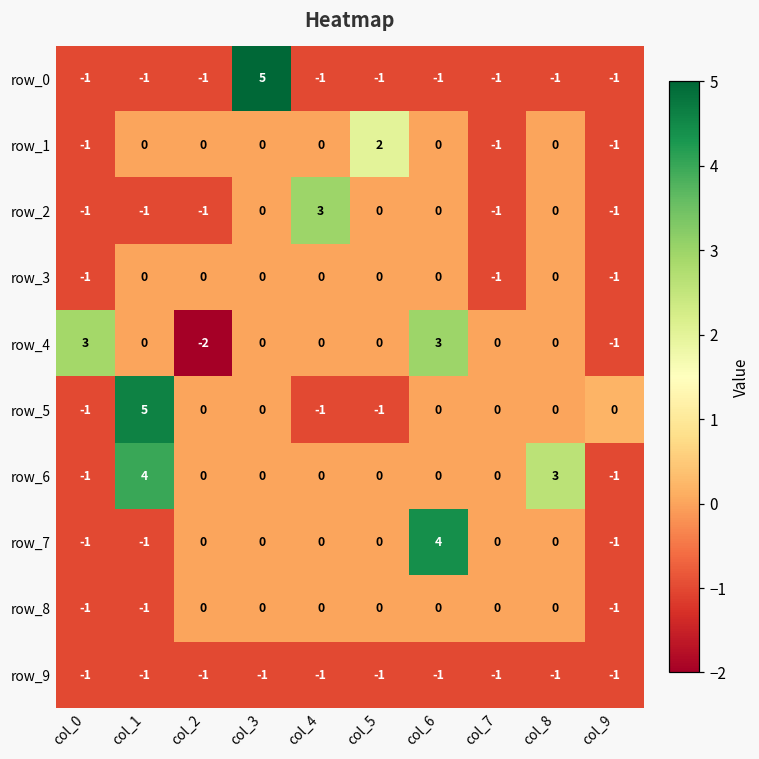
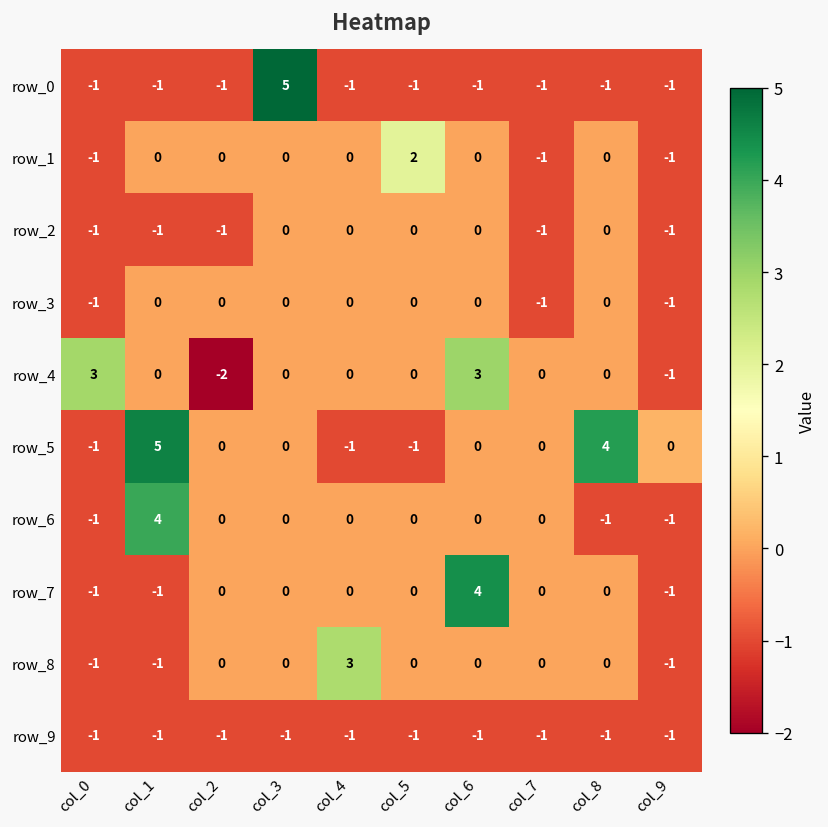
  {
    "row_0": {
      "col_0": -1,
      "col_1": -1,
      "col_2": -1,
      "col_3": 5,
      "col_4": -1,
      "col_5": -1,
      "col_6": -1,
      "col_7": -1,
      "col_8": -1,
      "col_9": -1
    },
    "row_1": {
      "col_0": -1,
      "col_1": 0,
      "col_2": 0,
      "col_3": 0,
      "col_4": 0,
      "col_5": 2,
      "col_6": 0,
      "col_7": -1,
      "col_8": 0,
      "col_9": -1
    },
    "row_2": {
      "col_0": -1,
      "col_1": -1,
      "col_2": -1,
      "col_3": 0,
-     "col_4": 3,
+     "col_4": 0,
      "col_5": 0,
      "col_6": 0,
      "col_7": -1,
      "col_8": 0,
      "col_9": -1
    },
    "row_3": {
      "col_0": -1,
      "col_1": 0,
      "col_2": 0,
      "col_3": 0,
      "col_4": 0,
      "col_5": 0,
      "col_6": 0,
      "col_7": -1,
      "col_8": 0,
      "col_9": -1
    },
    "row_4": {
      "col_0": 3,
      "col_1": 0,
      "col_2": -2,
      "col_3": 0,
      "col_4": 0,
      "col_5": 0,
      "col_6": 3,
      "col_7": 0,
      "col_8": 0,
      "col_9": -1
    },
    "row_5": {
      "col_0": -1,
      "col_1": 5,
      "col_2": 0,
      "col_3": 0,
      "col_4": -1,
      "col_5": -1,
      "col_6": 0,
      "col_7": 0,
-     "col_8": 0,
+     "col_8": 4,
      "col_9": 0
    },
    "row_6": {
      "col_0": -1,
      "col_1": 4,
      "col_2": 0,
      "col_3": 0,
      "col_4": 0,
      "col_5": 0,
      "col_6": 0,
      "col_7": 0,
-     "col_8": 3,
+     "col_8": -1,
      "col_9": -1
    },
    "row_7": {
      "col_0": -1,
      "col_1": -1,
      "col_2": 0,
      "col_3": 0,
      "col_4": 0,
      "col_5": 0,
      "col_6": 4,
      "col_7": 0,
      "col_8": 0,
      "col_9": -1
    },
    "row_8": {
      "col_0": -1,
      "col_1": -1,
      "col_2": 0,
      "col_3": 0,
-     "col_4": 0,
+     "col_4": 3,
      "col_5": 0,
      "col_6": 0,
      "col_7": 0,
      "col_8": 0,
      "col_9": -1
    },
    "row_9": {
      "col_0": -1,
      "col_1": -1,
      "col_2": -1,
      "col_3": -1,
      "col_4": -1,
      "col_5": -1,
      "col_6": -1,
      "col_7": -1,
      "col_8": -1,
      "col_9": -1
    }
  }
